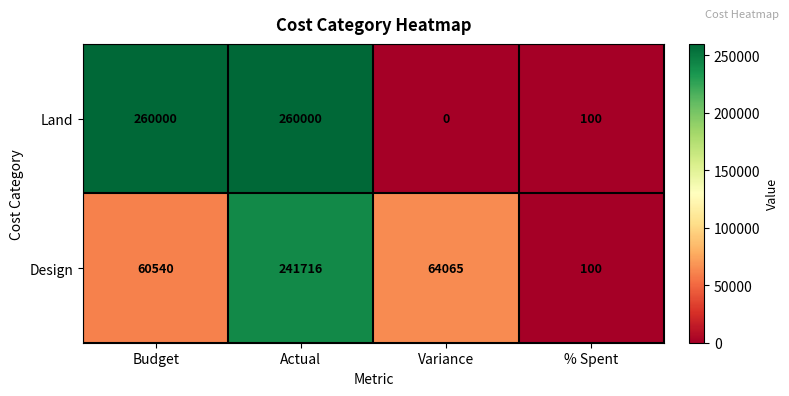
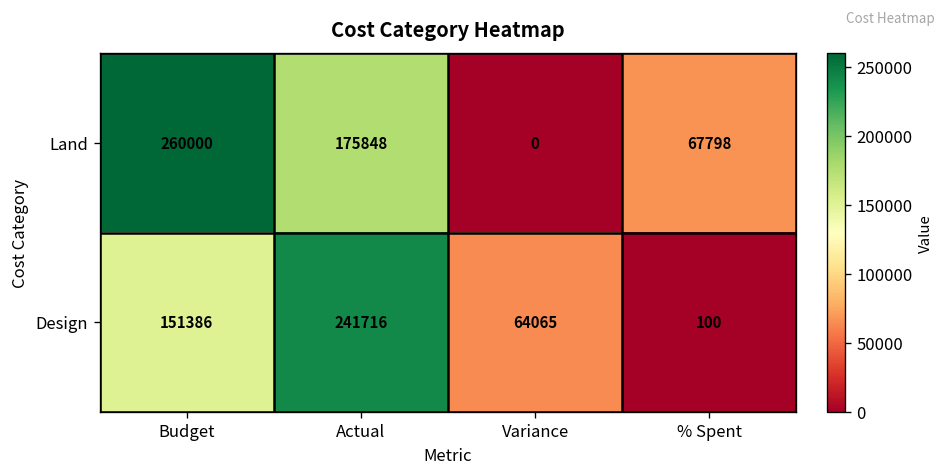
  {
    "Land": {
      "Budget": 260000,
-     "Actual": 260000,
+     "Actual": 175848,
      "Variance": 0,
-     "% Spent": 100
+     "% Spent": 67798
    },
    "Design": {
-     "Budget": 60540,
+     "Budget": 151386,
      "Actual": 241716,
      "Variance": 64065,
      "% Spent": 100
    }
  }
